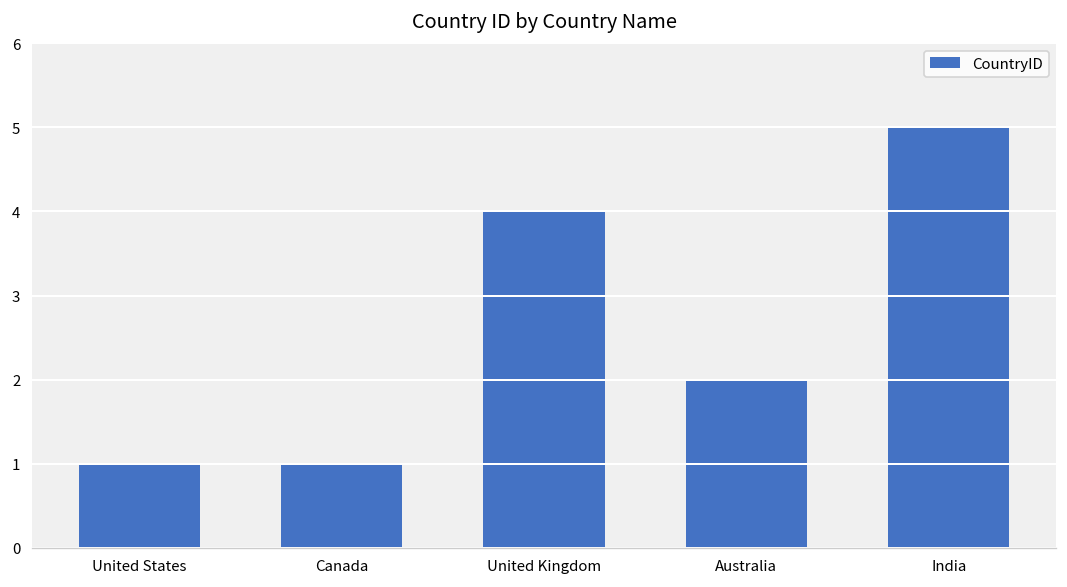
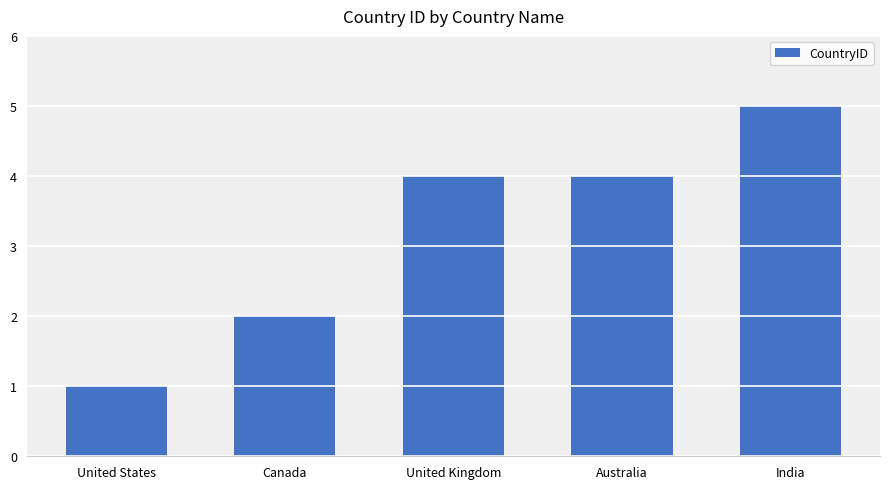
  {
    "United States": 1,
-   "Canada": 1,
+   "Canada": 2,
    "United Kingdom": 4,
-   "Australia": 2,
+   "Australia": 4,
    "India": 5
  }
